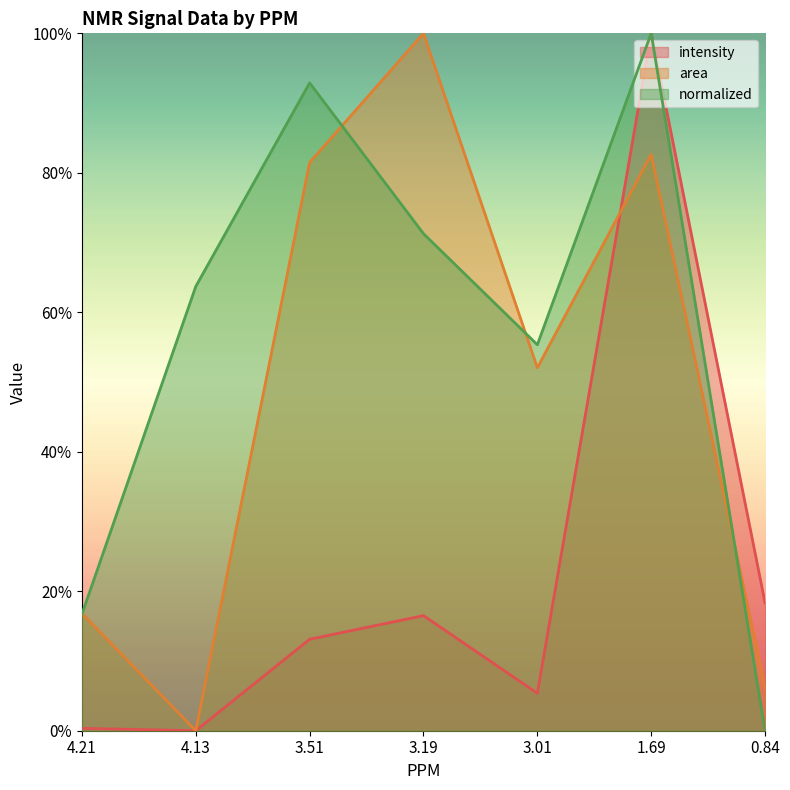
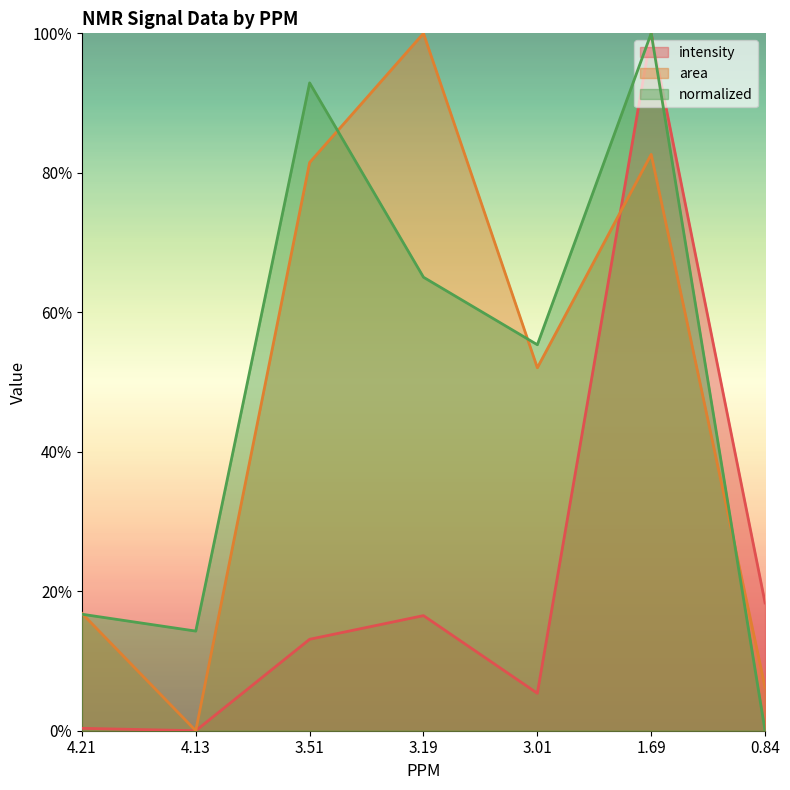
  {
    "normalized": {
-     "4.13": "64%",
+     "4.13": "14%",
      "3.51": "93%",
-     "3.19": "71%",
+     "3.19": "65%",
      "3.01": "55%",
      "0.84": "0%"
    }
  }
